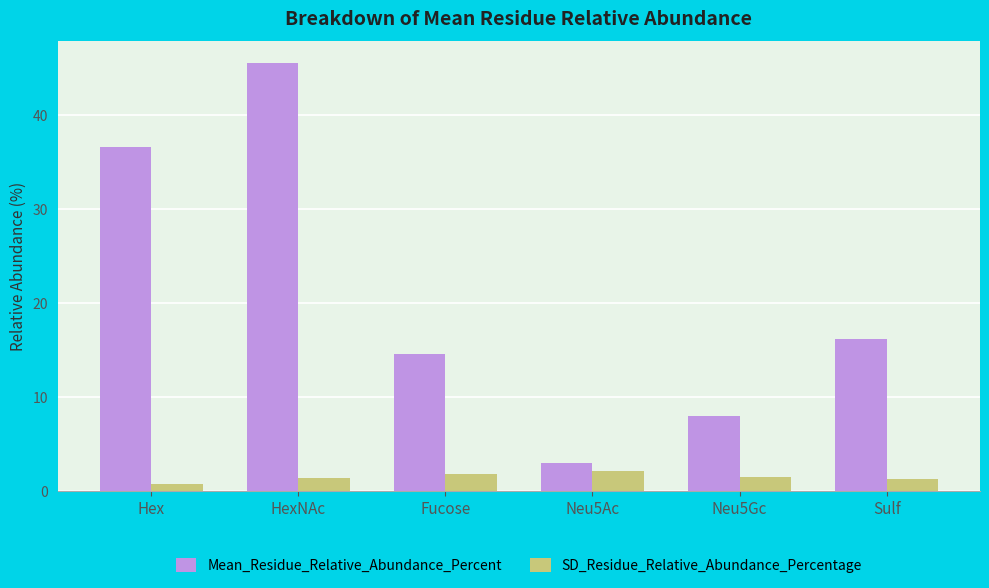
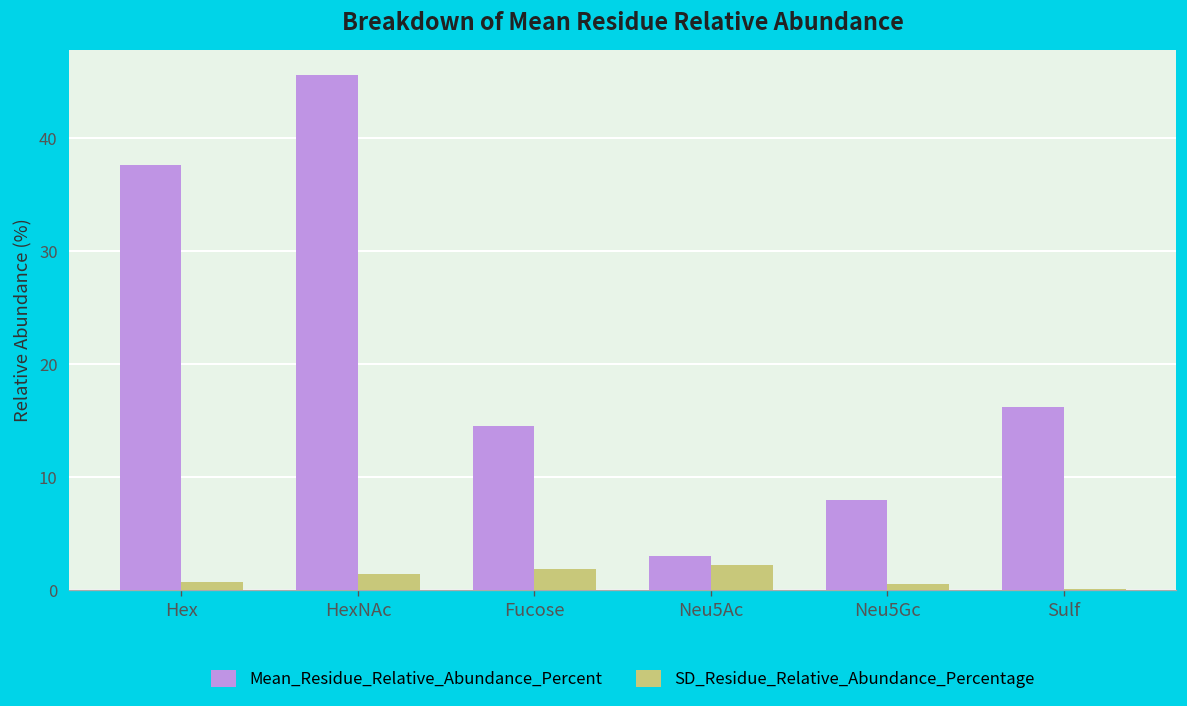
  {
    "Mean_Residue_Relative_Abundance_Percent": {
-     "Hex": 37,
+     "Hex": 38,
      "HexNAc": 46,
      "Fucose": 15,
      "Neu5Ac": 3,
      "Neu5Gc": 8,
      "Sulf": 16
    },
    "SD_Residue_Relative_Abundance_Percentage": {
      "Hex": 1,
      "HexNAc": 1,
      "Fucose": 2,
      "Neu5Ac": 2,
-     "Neu5Gc": 1.5,
-     "Sulf": 1
+     "Neu5Gc": 0.5,
+     "Sulf": 0
    }
  }
